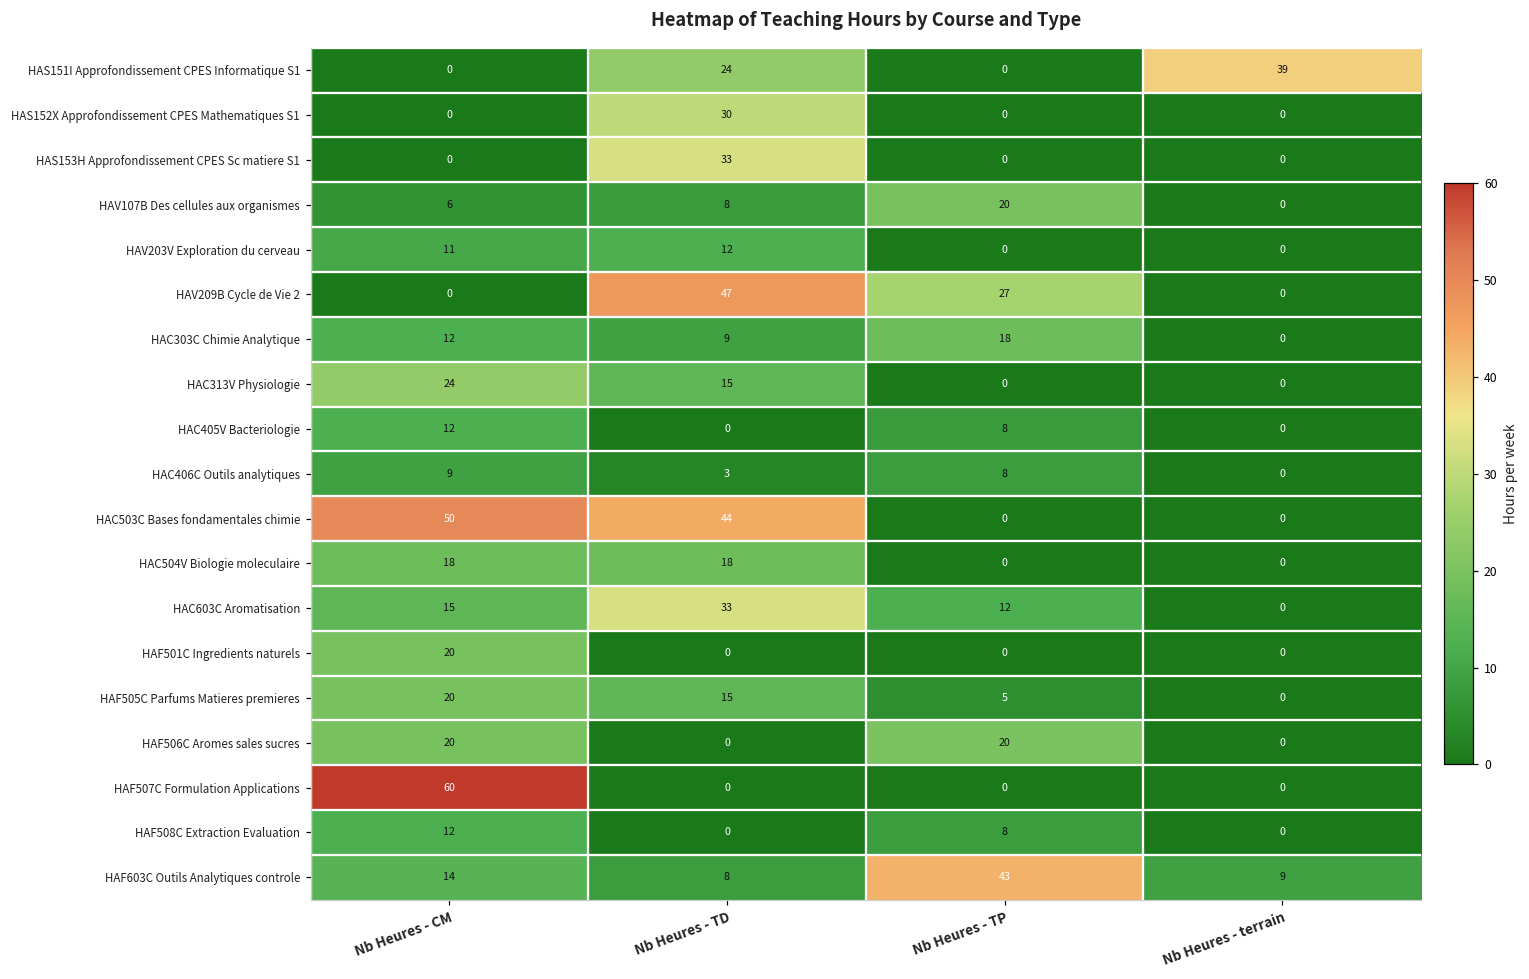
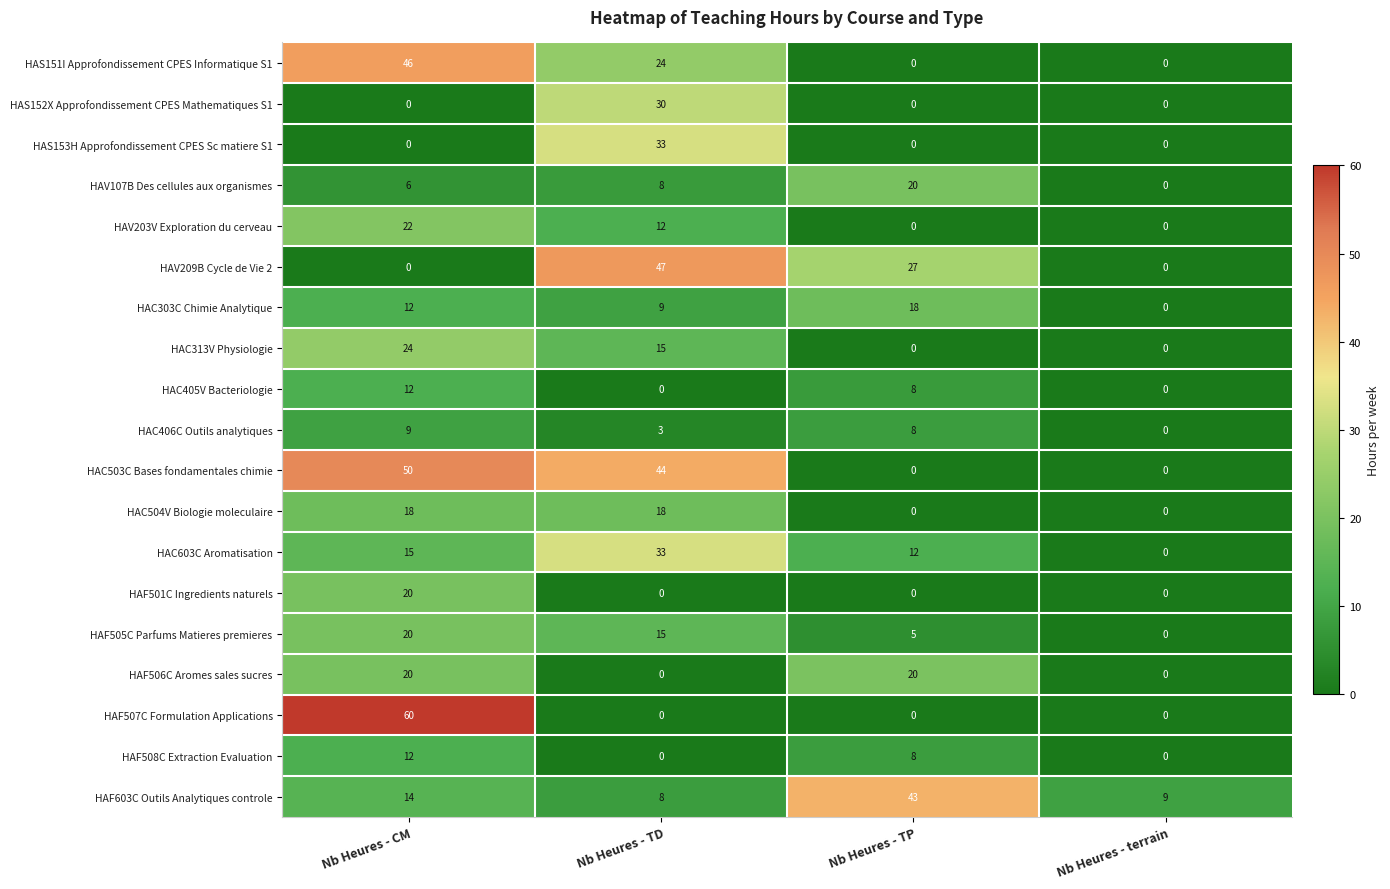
  {
    "HAS151I Approfondissement CPES Informatique S1": {
-     "Nb Heures - CM": 0,
+     "Nb Heures - CM": 46,
      "Nb Heures - TD": 24,
      "Nb Heures - TP": 0,
-     "Nb Heures - terrain": 39
+     "Nb Heures - terrain": 0
    },
    "HAS152X Approfondissement CPES Mathematiques S1": {
      "Nb Heures - CM": 0,
      "Nb Heures - TD": 30,
      "Nb Heures - TP": 0,
      "Nb Heures - terrain": 0
    },
    "HAS153H Approfondissement CPES Sc matiere S1": {
      "Nb Heures - CM": 0,
      "Nb Heures - TD": 33,
      "Nb Heures - TP": 0,
      "Nb Heures - terrain": 0
    },
    "HAV107B Des cellules aux organismes": {
      "Nb Heures - CM": 6,
      "Nb Heures - TD": 8,
      "Nb Heures - TP": 20,
      "Nb Heures - terrain": 0
    },
    "HAV203V Exploration du cerveau": {
-     "Nb Heures - CM": 11,
+     "Nb Heures - CM": 22,
      "Nb Heures - TD": 12,
      "Nb Heures - TP": 0,
      "Nb Heures - terrain": 0
    },
    "HAV209B Cycle de Vie 2": {
      "Nb Heures - CM": 0,
      "Nb Heures - TD": 47,
      "Nb Heures - TP": 27,
      "Nb Heures - terrain": 0
    },
    "HAC303C Chimie Analytique": {
      "Nb Heures - CM": 12,
      "Nb Heures - TD": 9,
      "Nb Heures - TP": 18,
      "Nb Heures - terrain": 0
    },
    "HAC313V Physiologie": {
      "Nb Heures - CM": 24,
      "Nb Heures - TD": 15,
      "Nb Heures - TP": 0,
      "Nb Heures - terrain": 0
    },
    "HAC405V Bacteriologie": {
      "Nb Heures - CM": 12,
      "Nb Heures - TD": 0,
      "Nb Heures - TP": 8,
      "Nb Heures - terrain": 0
    },
    "HAC406C Outils analytiques": {
      "Nb Heures - CM": 9,
      "Nb Heures - TD": 3,
      "Nb Heures - TP": 8,
      "Nb Heures - terrain": 0
    },
    "HAC503C Bases fondamentales chimie": {
      "Nb Heures - CM": 50,
      "Nb Heures - TD": 44,
      "Nb Heures - TP": 0,
      "Nb Heures - terrain": 0
    },
    "HAC504V Biologie moleculaire": {
      "Nb Heures - CM": 18,
      "Nb Heures - TD": 18,
      "Nb Heures - TP": 0,
      "Nb Heures - terrain": 0
    },
    "HAC603C Aromatisation": {
      "Nb Heures - CM": 15,
      "Nb Heures - TD": 33,
      "Nb Heures - TP": 12,
      "Nb Heures - terrain": 0
    },
    "HAF501C Ingredients naturels": {
      "Nb Heures - CM": 20,
      "Nb Heures - TD": 0,
      "Nb Heures - TP": 0,
      "Nb Heures - terrain": 0
    },
    "HAF505C Parfums Matieres premieres": {
      "Nb Heures - CM": 20,
      "Nb Heures - TD": 15,
      "Nb Heures - TP": 5,
      "Nb Heures - terrain": 0
    },
    "HAF506C Aromes sales sucres": {
      "Nb Heures - CM": 20,
      "Nb Heures - TD": 0,
      "Nb Heures - TP": 20,
      "Nb Heures - terrain": 0
    },
    "HAF507C Formulation Applications": {
      "Nb Heures - CM": 60,
      "Nb Heures - TD": 0,
      "Nb Heures - TP": 0,
      "Nb Heures - terrain": 0
    },
    "HAF508C Extraction Evaluation": {
      "Nb Heures - CM": 12,
      "Nb Heures - TD": 0,
      "Nb Heures - TP": 8,
      "Nb Heures - terrain": 0
    },
    "HAF603C Outils Analytiques controle": {
      "Nb Heures - CM": 14,
      "Nb Heures - TD": 8,
      "Nb Heures - TP": 43,
      "Nb Heures - terrain": 9
    }
  }
